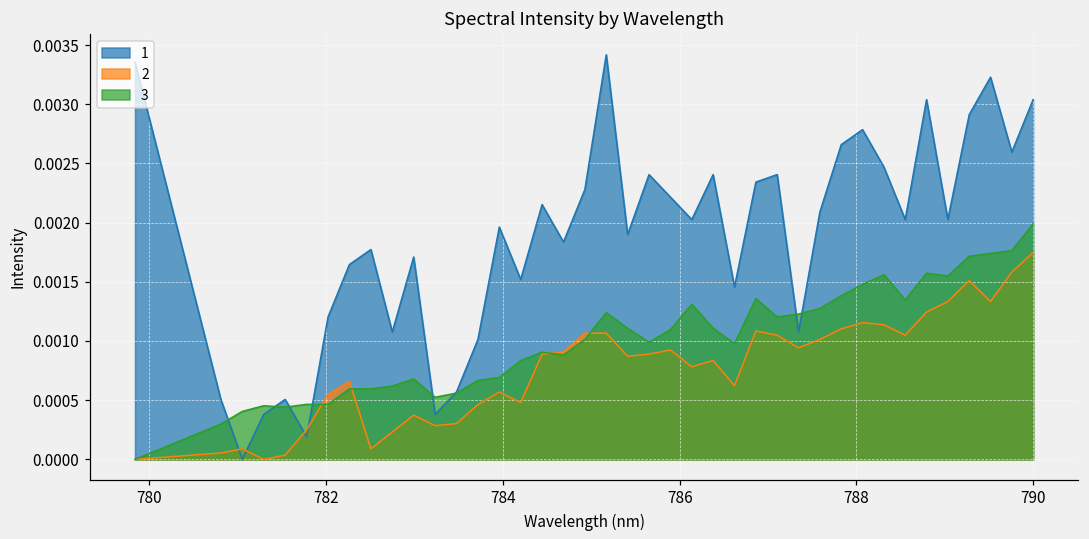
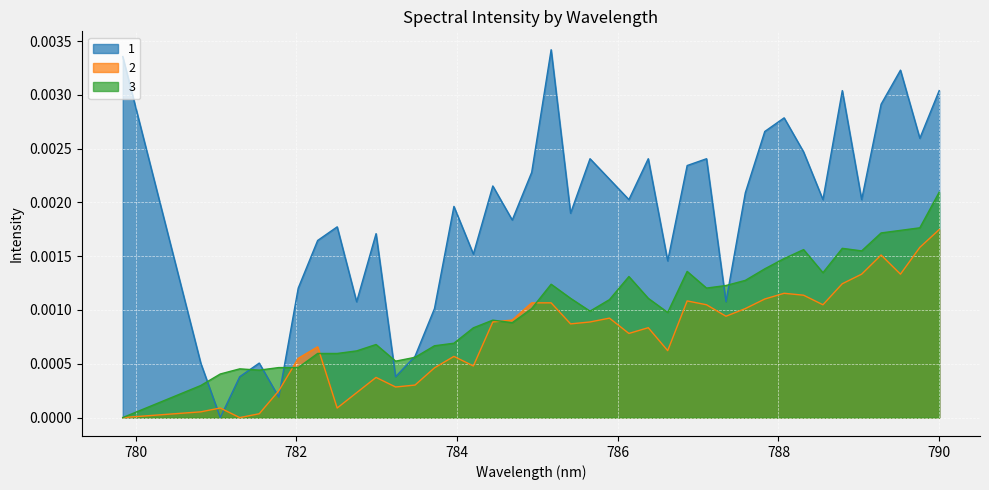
  {
    "1": {
      "790": 0.00304
    },
    "2": {
      "790": 0.00175
    },
    "3": {
-     "790": 0.00199
+     "790": 0.00209
    }
  }
